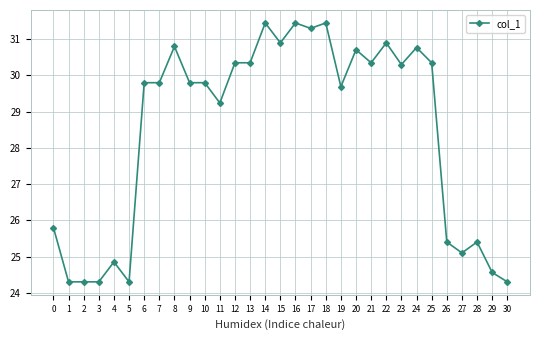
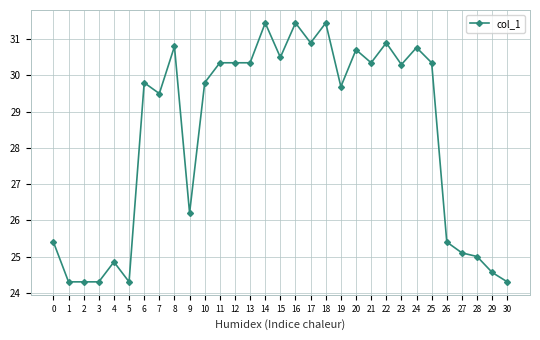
  {
-   "0": 25.8,
+   "0": 25.4,
    "1": 24.3,
    "2": 24.3,
    "3": 24.3,
    "4": 24.9,
    "5": 24.3,
    "6": 29.8,
-   "7": 29.8,
+   "7": 29.5,
    "8": 30.8,
-   "9": 29.8,
+   "9": 26.2,
    "10": 29.8,
-   "11": 29.2,
+   "11": 30.4,
    "12": 30.4,
    "13": 30.4,
    "14": 31.5,
-   "15": 30.9,
+   "15": 30.5,
    "16": 31.5,
-   "17": 31.3,
+   "17": 30.9,
    "18": 31.5,
    "19": 29.7,
    "20": 30.7,
    "21": 30.4,
    "22": 30.9,
    "23": 30.3,
    "24": 30.8,
    "25": 30.4,
    "26": 25.4,
    "27": 25.1,
-   "28": 25.4,
+   "28": 25.0,
    "29": 24.6,
    "30": 24.3
  }
